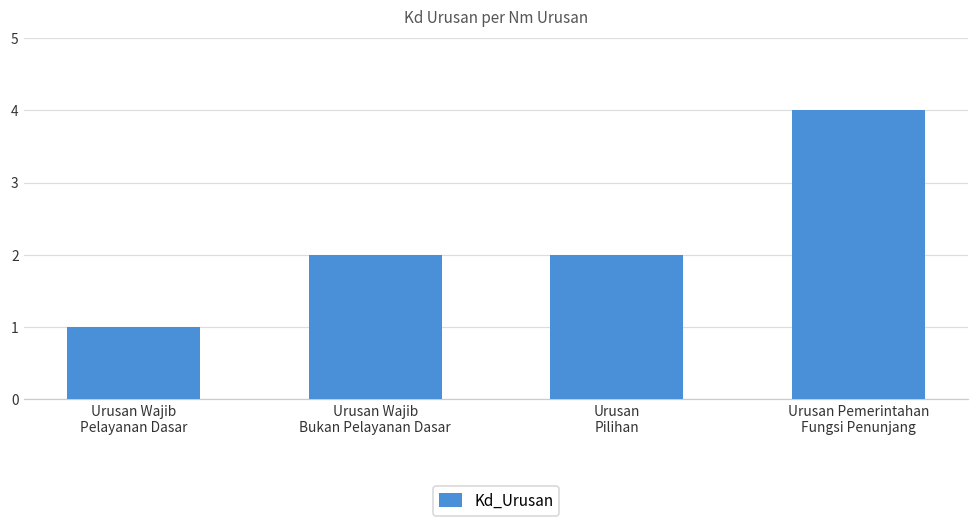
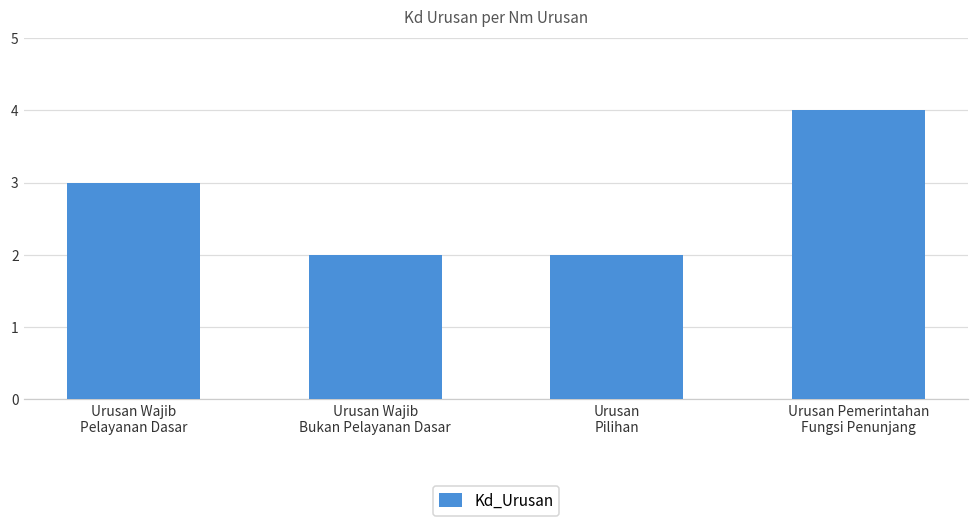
  {
-   "Urusan Wajib Pelayanan Dasar": 1,
+   "Urusan Wajib Pelayanan Dasar": 3,
    "Urusan Wajib Bukan Pelayanan Dasar": 2,
    "Urusan Pilihan": 2,
    "Urusan Pemerintahan Fungsi Penunjang": 4
  }
